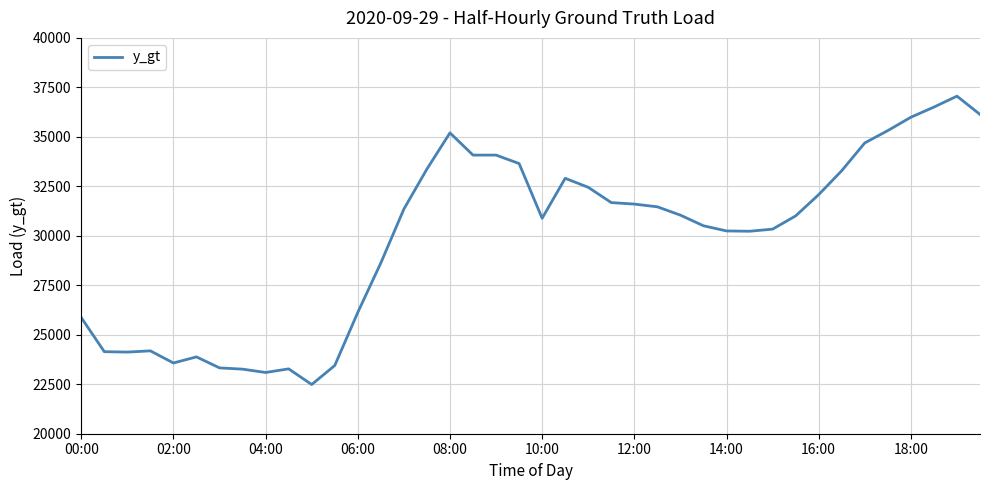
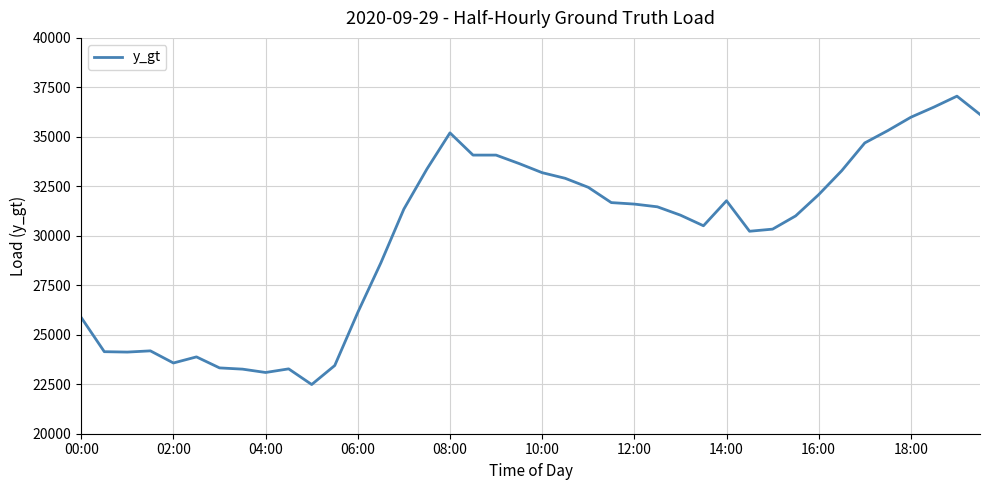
  {
    "00:00": 25900,
    "02:00": 23600,
    "04:00": 23100,
    "06:00": 26100,
    "08:00": 35200,
-   "10:00": 30900,
+   "10:00": 33200,
    "12:00": 31600,
-   "14:00": 30200,
+   "14:00": 31800,
    "16:00": 32100,
    "18:00": 36000
  }
